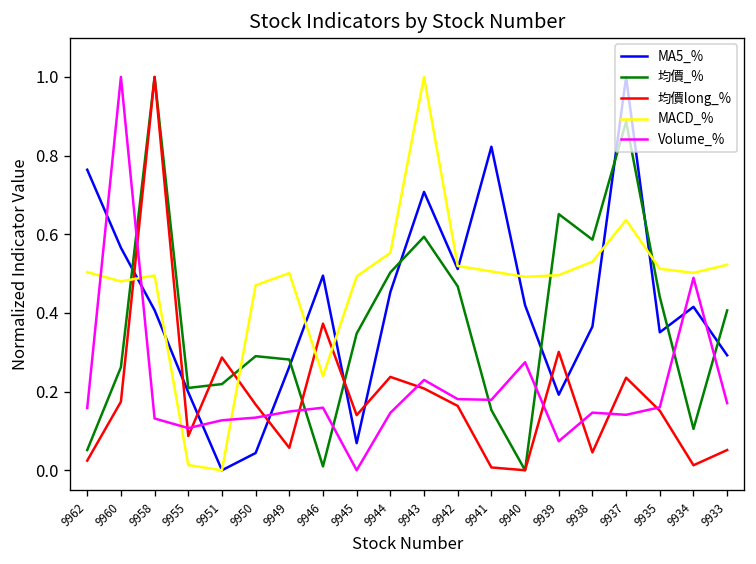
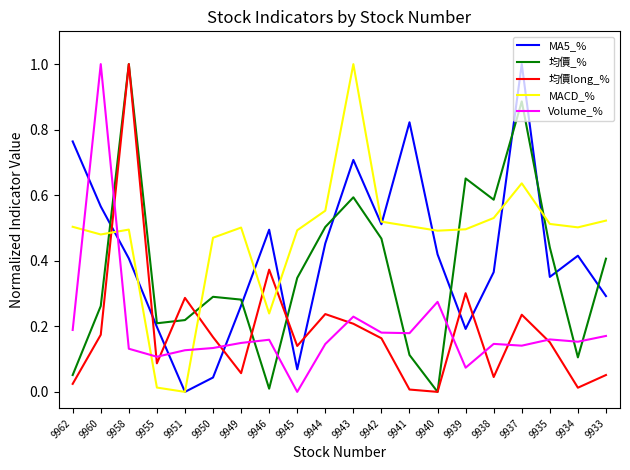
  {
    "MA5_%": {
      "9962": 0.76,
      "9960": 0.57,
      "9958": 0.41,
      "9955": 0.20,
      "9950": 0.04,
      "9949": 0.26,
      "9946": 0.49,
      "9945": 0.07,
      "9944": 0.45,
      "9943": 0.71,
      "9941": 0.82,
      "9940": 0.42,
      "9939": 0.19,
      "9938": 0.37,
      "9935": 0.35,
      "9934": 0.42,
      "9933": 0.29
    },
    "均價_%": {
      "9962": 0.05,
      "9960": 0.26,
      "9955": 0.21,
      "9951": 0.22,
      "9950": 0.29,
      "9949": 0.28,
      "9946": 0.01,
      "9945": 0.35,
      "9944": 0.50,
      "9943": 0.59,
      "9942": 0.47,
-     "9941": 0.15,
+     "9941": 0.11,
      "9939": 0.65,
      "9938": 0.59,
      "9935": 0.44,
      "9934": 0.11,
      "9933": 0.41
    },
    "均價long_%": {
      "9962": 0.02,
      "9960": 0.17,
      "9955": 0.09,
      "9951": 0.29,
      "9950": 0.17,
      "9949": 0.06,
      "9946": 0.37,
      "9945": 0.14,
      "9944": 0.24,
      "9943": 0.21,
      "9942": 0.16,
      "9941": 0.01,
      "9939": 0.30,
      "9938": 0.05,
      "9937": 0.24,
      "9935": 0.15,
      "9934": 0.01,
      "9933": 0.05
    },
    "MACD_%": {
      "9962": 0.50,
      "9960": 0.48,
      "9958": 0.50,
      "9955": 0.01,
      "9950": 0.47,
      "9949": 0.50,
      "9946": 0.24,
      "9945": 0.49,
      "9944": 0.55,
      "9943": 1.00,
      "9941": 0.51,
      "9940": 0.49,
      "9939": 0.50,
      "9938": 0.53,
      "9937": 0.64,
      "9935": 0.51,
      "9934": 0.50,
      "9933": 0.52
    },
    "Volume_%": {
-     "9962": 0.16,
+     "9962": 0.19,
      "9960": 1.00,
      "9958": 0.13,
      "9955": 0.11,
      "9951": 0.13,
      "9950": 0.13,
      "9949": 0.15,
      "9946": 0.16,
      "9945": 0.00,
      "9944": 0.15,
      "9943": 0.23,
      "9942": 0.18,
      "9941": 0.18,
      "9940": 0.27,
      "9939": 0.07,
      "9938": 0.15,
      "9937": 0.14,
      "9935": 0.16,
-     "9934": 0.49,
+     "9934": 0.15,
      "9933": 0.17
    }
  }
